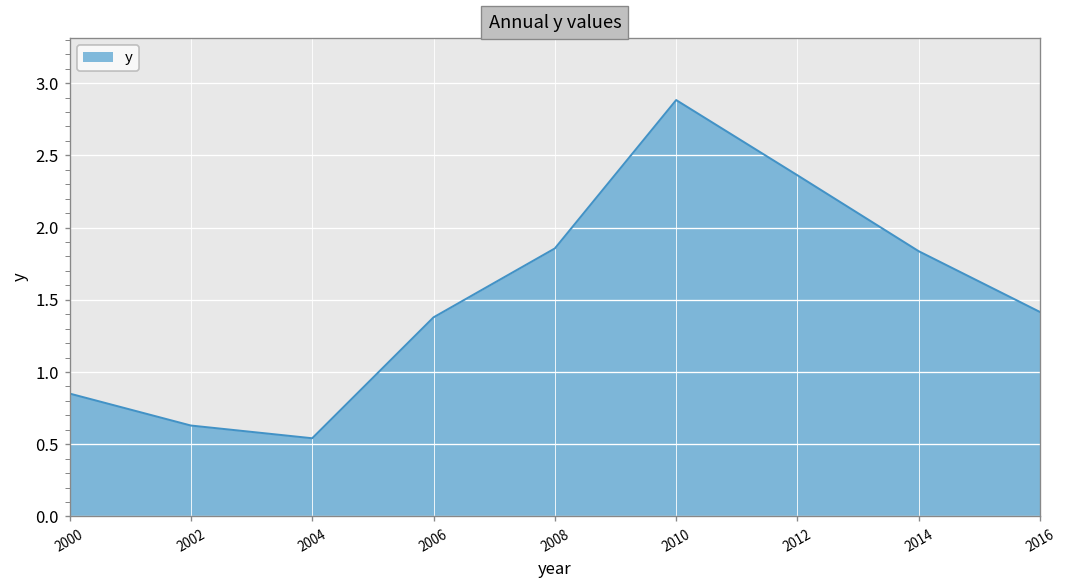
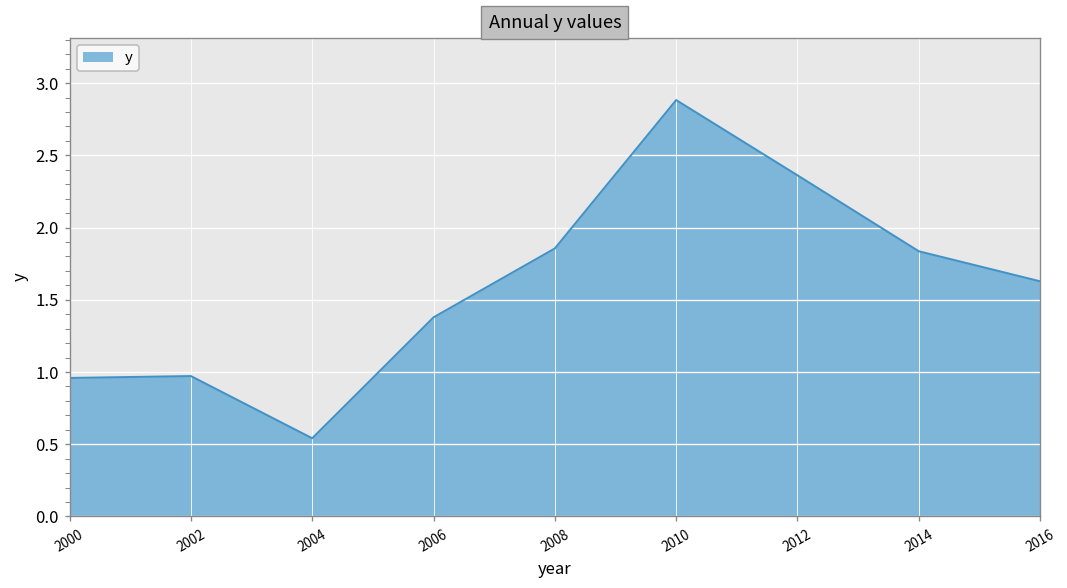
  {
-   "2000": 0.85,
-   "2002": 0.63,
+   "2000": 0.96,
+   "2002": 0.97,
    "2004": 0.54,
    "2006": 1.38,
    "2008": 1.86,
    "2010": 2.88,
    "2012": 2.36,
    "2014": 1.84,
-   "2016": 1.42
+   "2016": 1.63
  }
